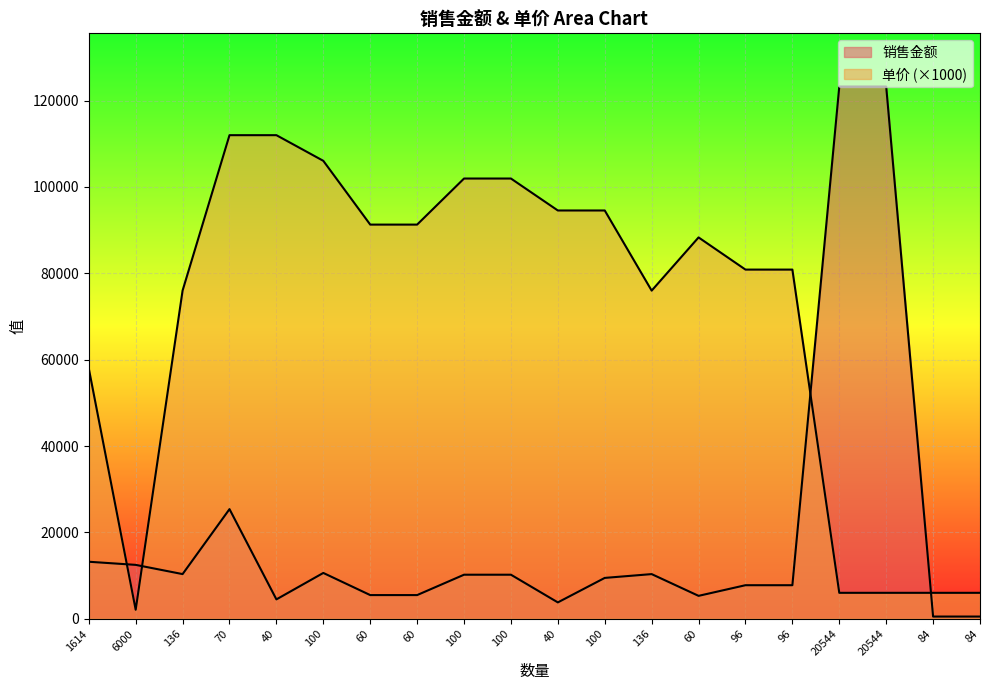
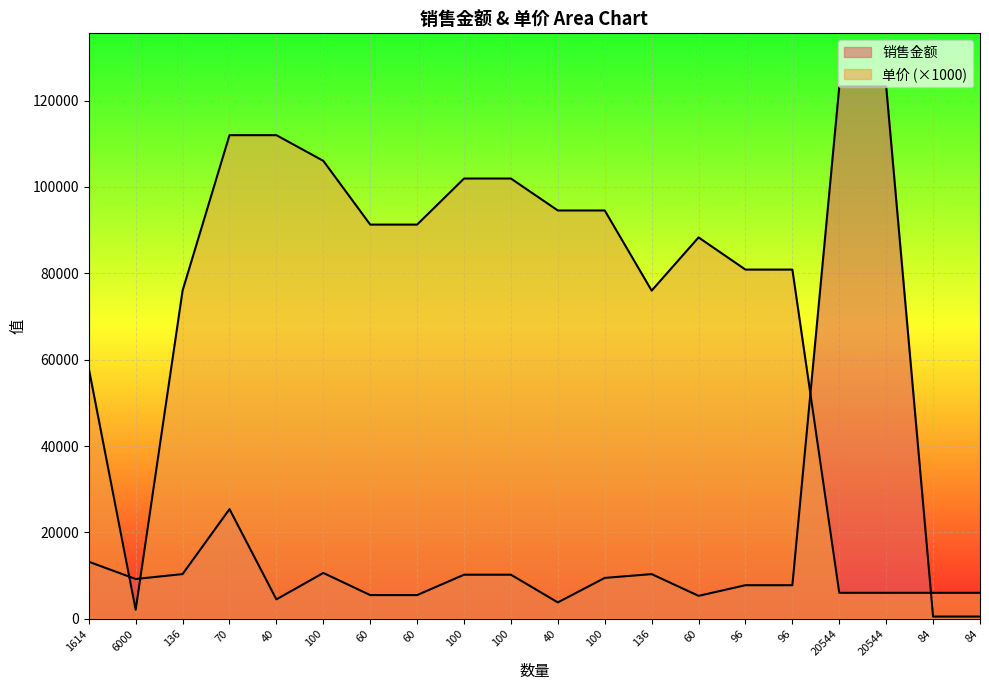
  {
    "销售金额": {
      "1614": 13000,
-     "6000": 12000,
+     "6000": 9000,
      "70": 25000
    },
    "单价 (×1000)": {
      "1614": 58000,
      "6000": 2000,
      "70": 112000
    }
  }
